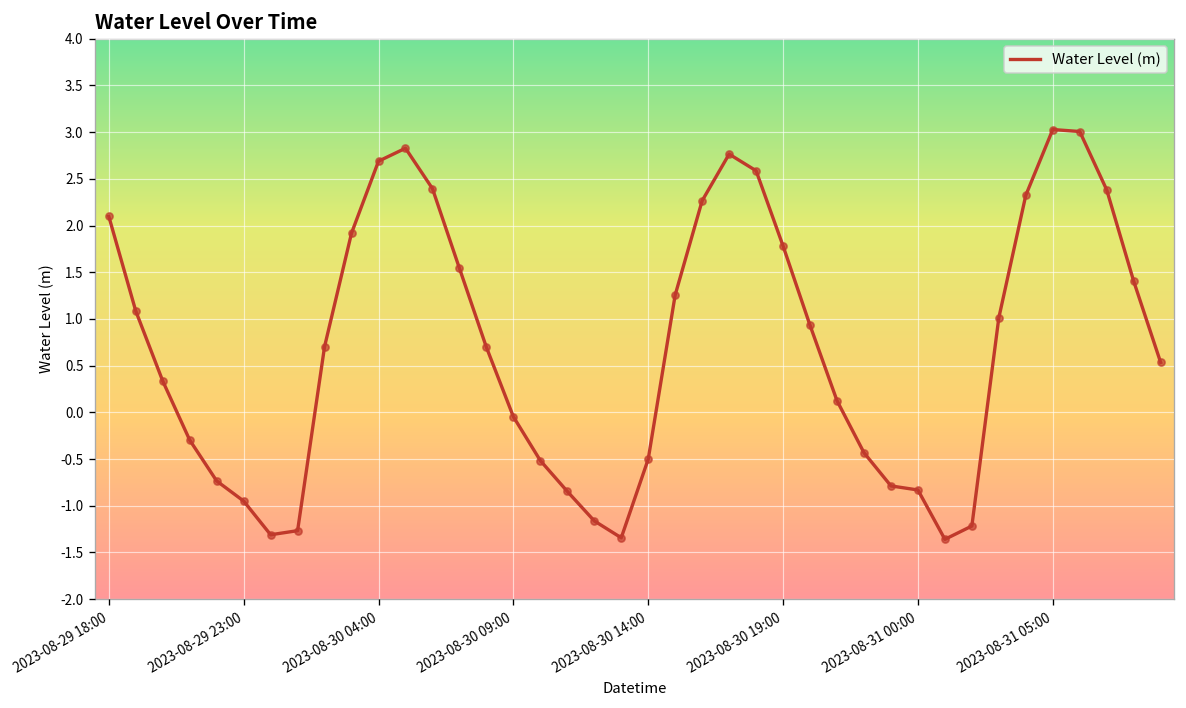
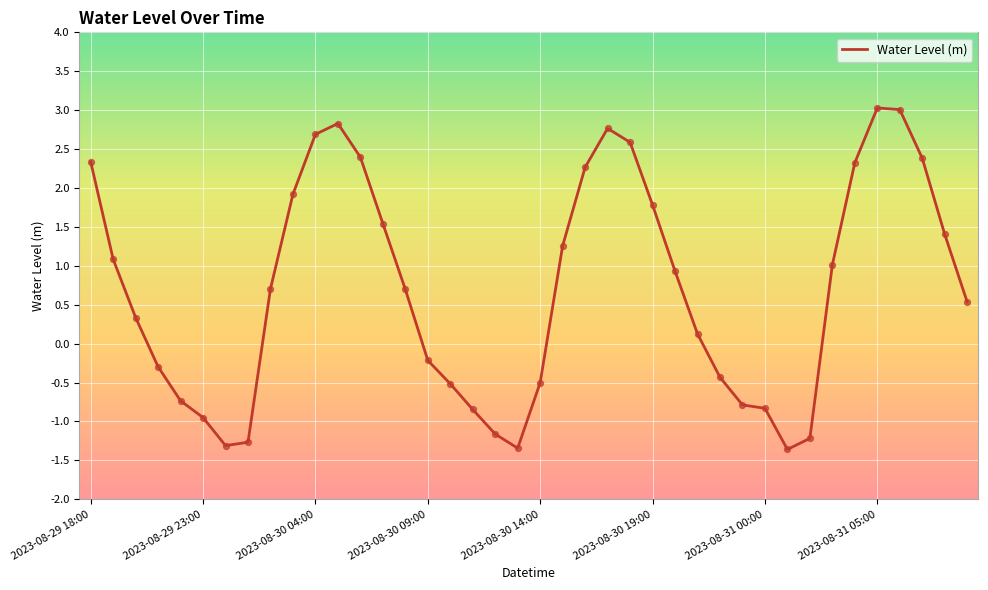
  {
-   "2023-08-29 18:00": 2.1,
+   "2023-08-29 18:00": 2.3,
    "2023-08-29 23:00": -0.9,
    "2023-08-30 04:00": 2.7,
-   "2023-08-30 09:00": 0.0,
+   "2023-08-30 09:00": -0.2,
    "2023-08-30 14:00": -0.5,
    "2023-08-30 19:00": 1.8,
    "2023-08-31 00:00": -0.8,
    "2023-08-31 05:00": 3.0
  }
